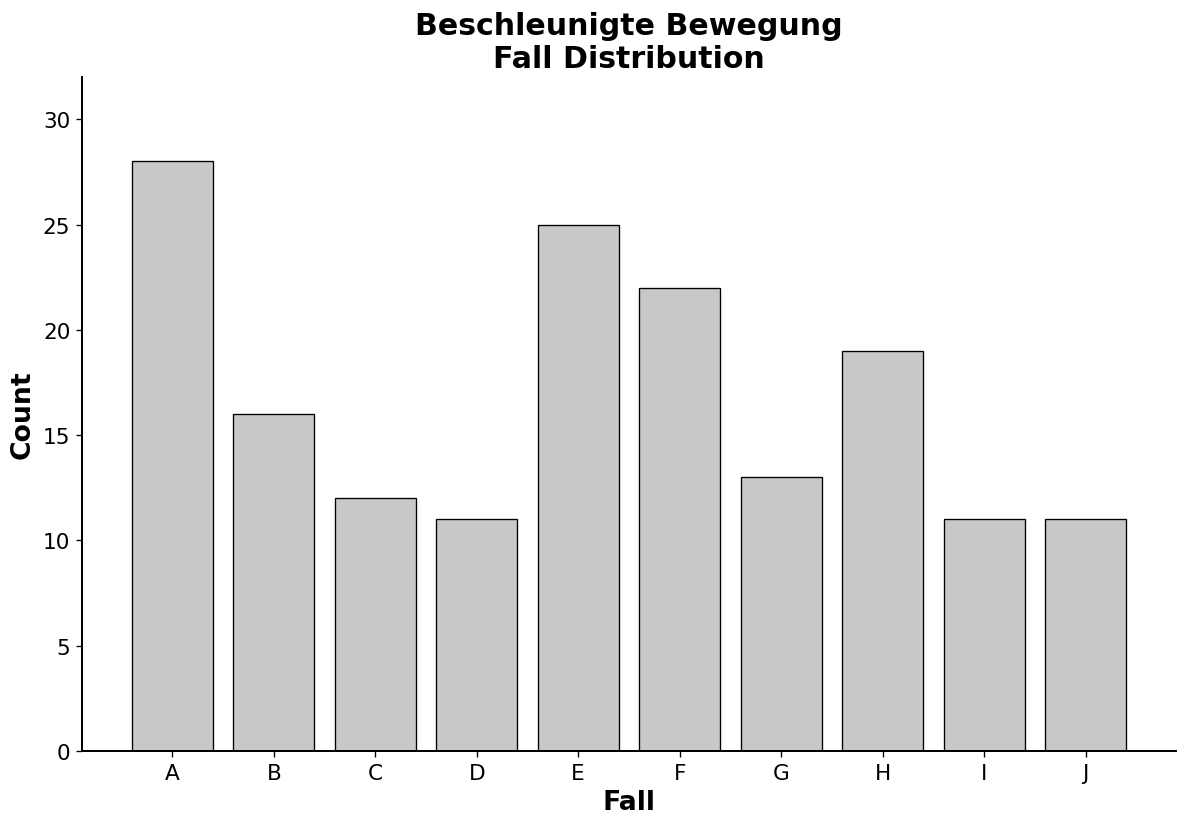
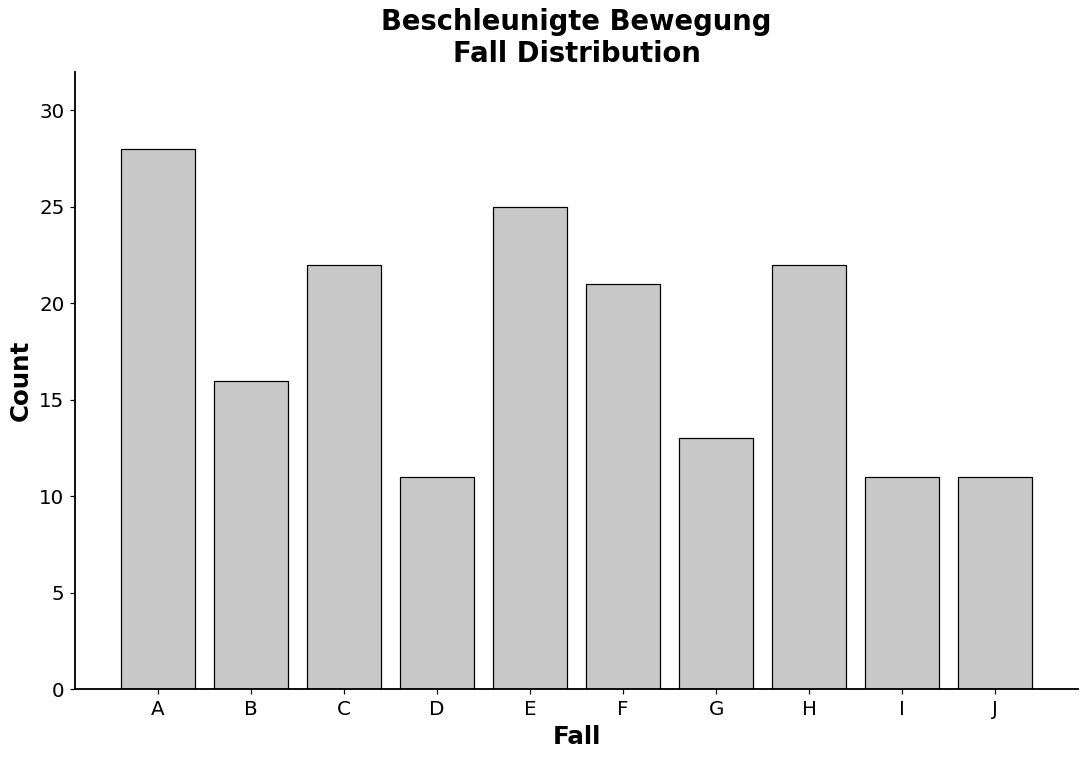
  {
    "A": 28,
    "B": 16,
-   "C": 12,
+   "C": 22,
    "D": 11,
    "E": 25,
-   "F": 22,
+   "F": 21,
    "G": 13,
-   "H": 19,
+   "H": 22,
    "I": 11,
    "J": 11
  }
